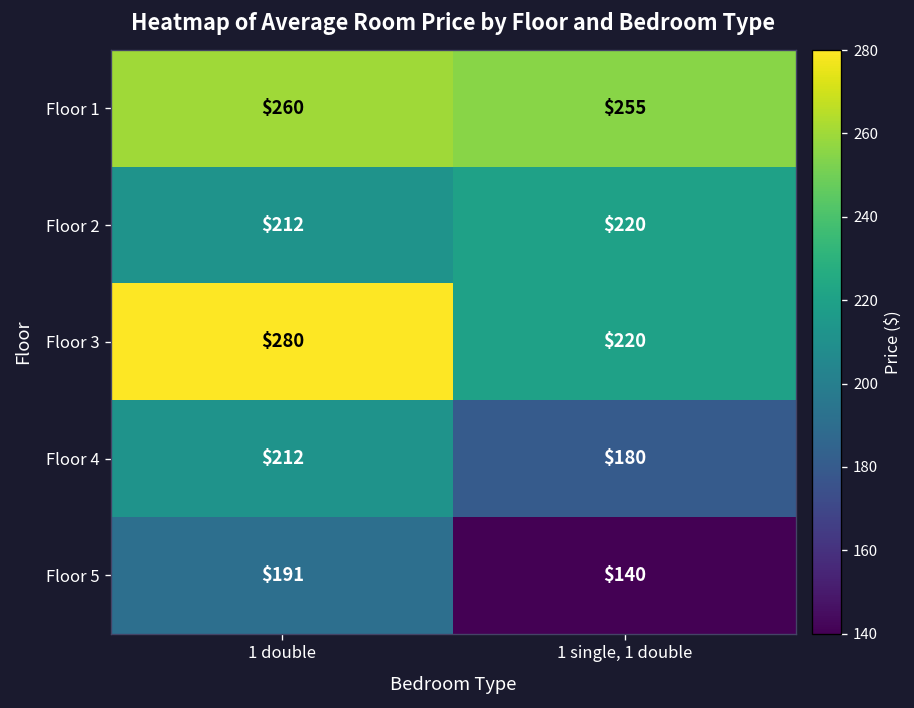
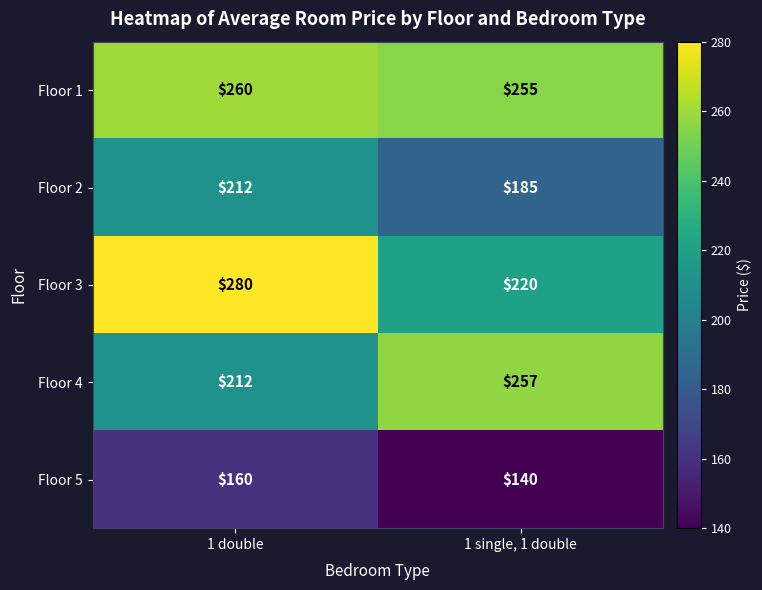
  {
    "Floor 1": {
      "1 double": "$260",
      "1 single, 1 double": "$255"
    },
    "Floor 2": {
      "1 double": "$212",
-     "1 single, 1 double": "$220"
+     "1 single, 1 double": "$185"
    },
    "Floor 3": {
      "1 double": "$280",
      "1 single, 1 double": "$220"
    },
    "Floor 4": {
      "1 double": "$212",
-     "1 single, 1 double": "$180"
+     "1 single, 1 double": "$257"
    },
    "Floor 5": {
-     "1 double": "$191",
+     "1 double": "$160",
      "1 single, 1 double": "$140"
    }
  }
